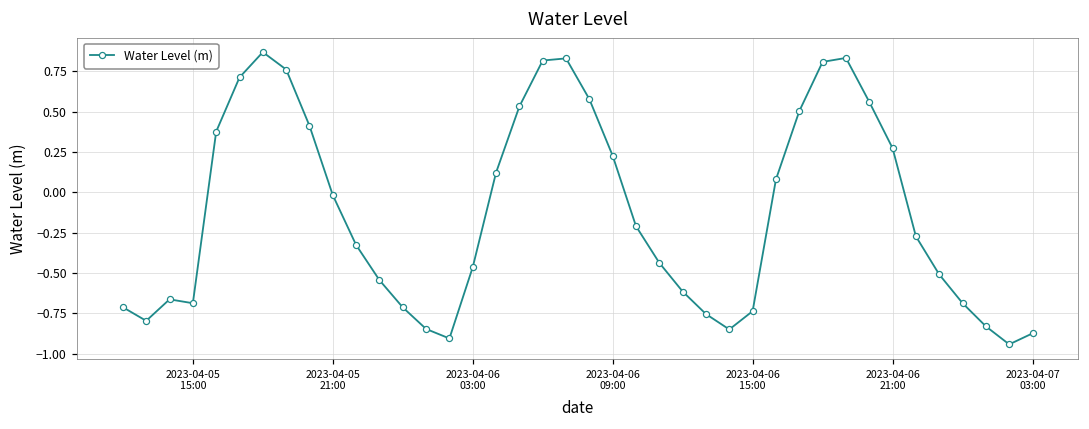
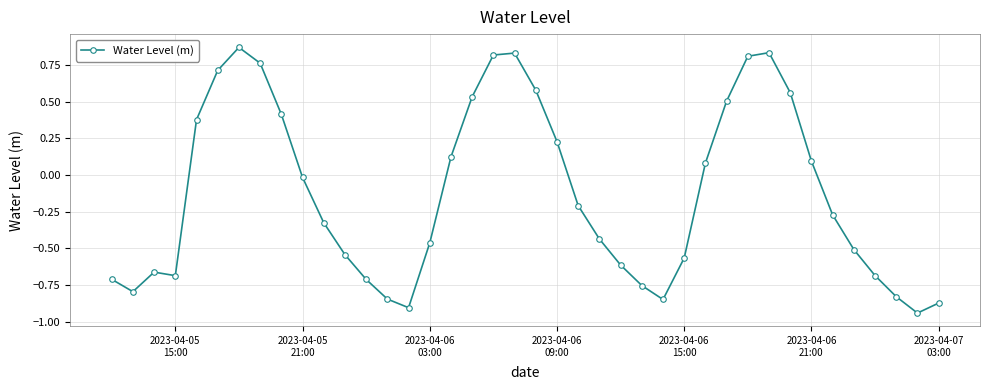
  {
    "2023-04-05 15:00": -0.69,
    "2023-04-05 21:00": -0.02,
    "2023-04-06 03:00": -0.46,
    "2023-04-06 09:00": 0.23,
-   "2023-04-06 15:00": -0.74,
-   "2023-04-06 21:00": 0.27,
+   "2023-04-06 15:00": -0.57,
+   "2023-04-06 21:00": 0.09,
    "2023-04-07 03:00": -0.87
  }
